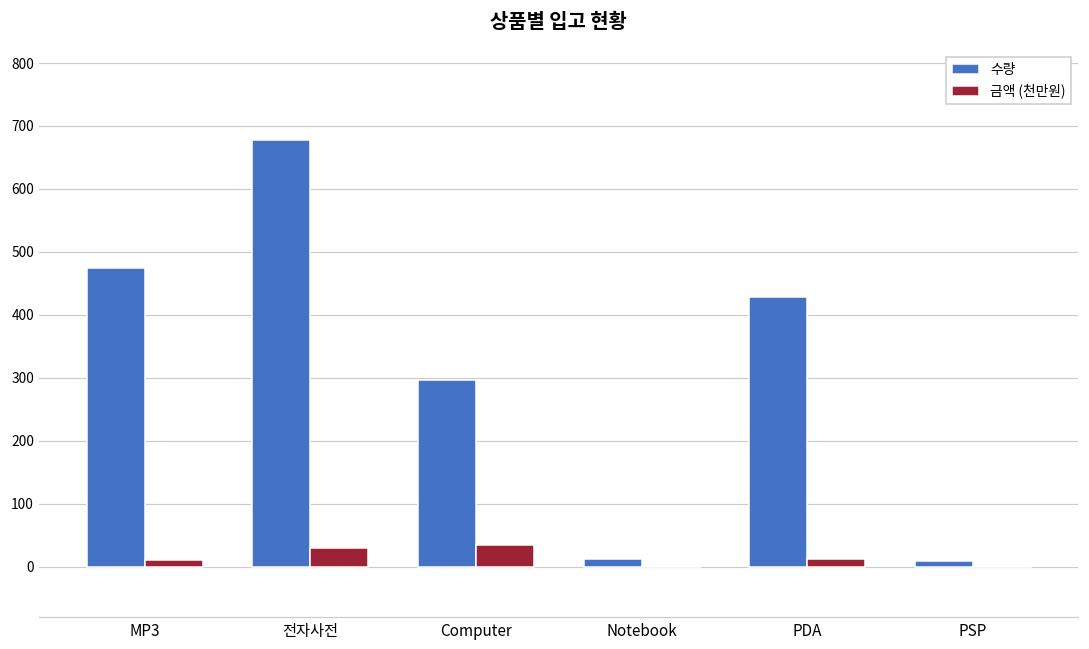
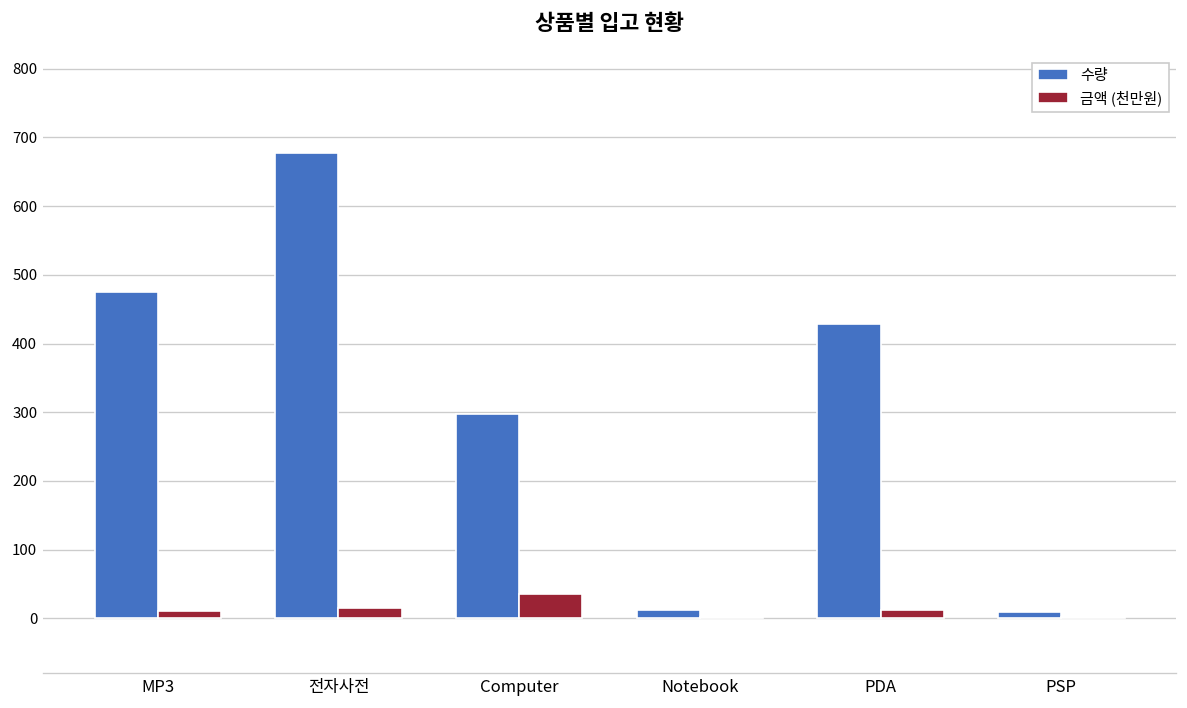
  {
    "수량": {
      "MP3": 480,
      "전자사전": 680,
      "Computer": 300,
      "Notebook": 10,
      "PDA": 430,
      "PSP": 10
    },
    "금액 (천만원)": {
      "MP3": 10,
-     "전자사전": 30,
+     "전자사전": 20,
      "Computer": 40,
      "PDA": 10
    }
  }
